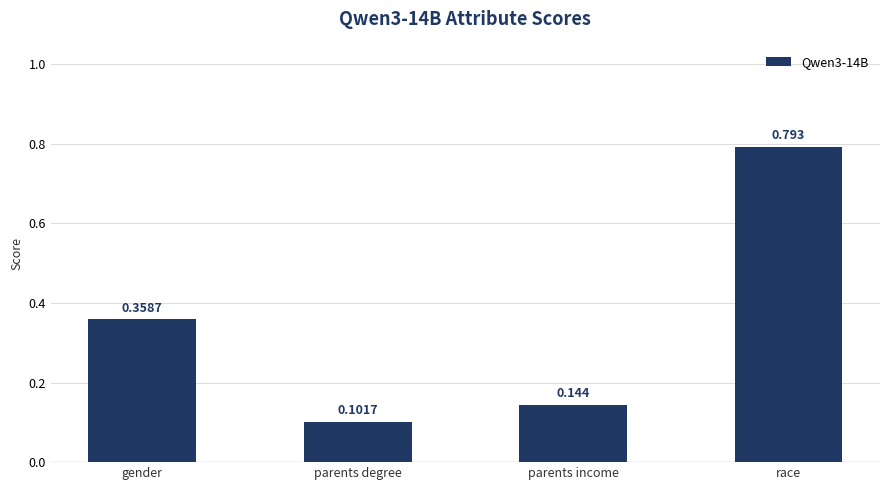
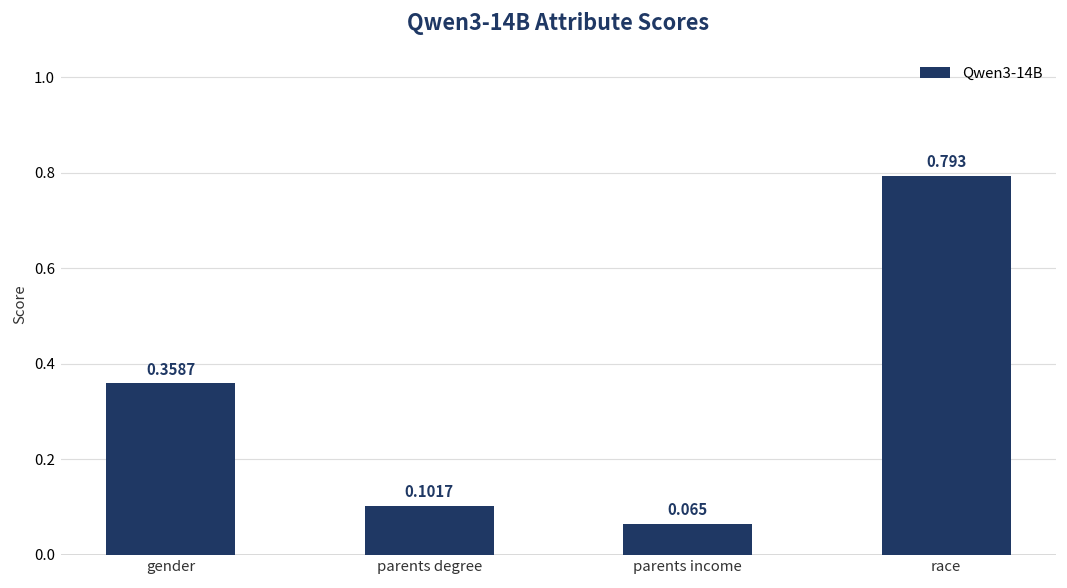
  {
    "gender": 0.3587,
    "parents degree": 0.1017,
-   "parents income": 0.144,
+   "parents income": 0.065,
    "race": 0.793
  }
